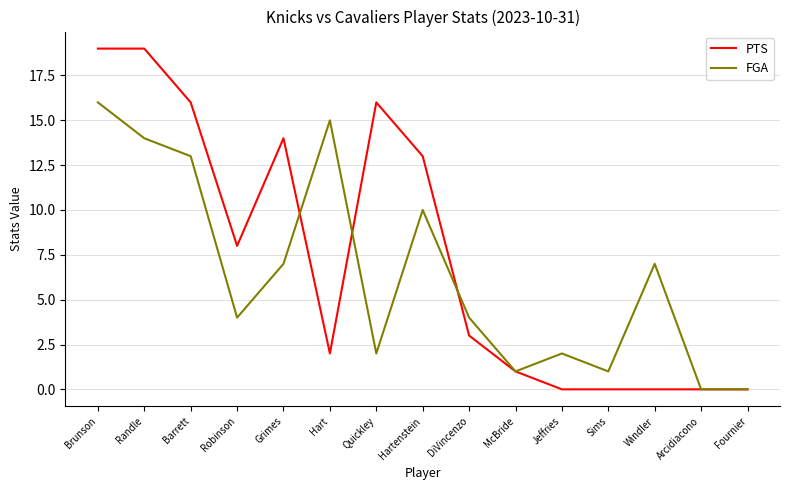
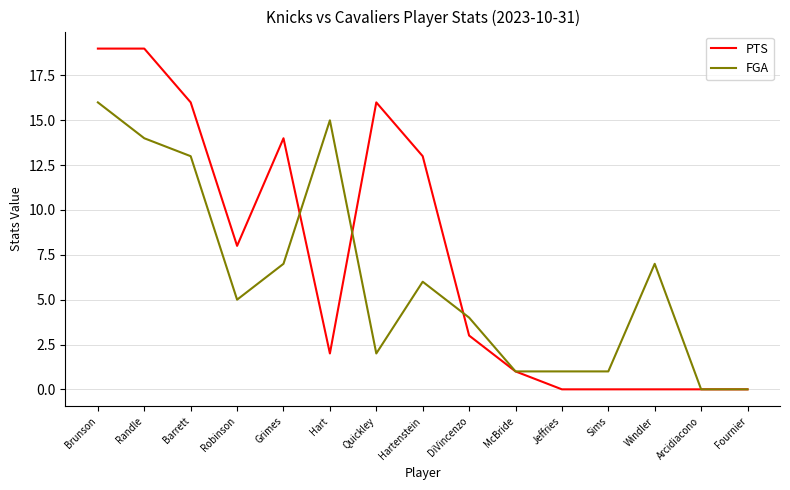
  {
    "PTS": {
      "Brunson": 19,
      "Randle": 19,
      "Barrett": 16,
      "Robinson": 8,
      "Grimes": 14,
      "Hart": 2,
      "Quickley": 16,
      "Hartenstein": 13,
      "DiVincenzo": 3,
      "Jeffries": 0,
      "Sims": 0,
      "Windler": 0
    },
    "FGA": {
      "Brunson": 16,
      "Randle": 14,
      "Barrett": 13,
-     "Robinson": 4,
+     "Robinson": 5,
      "Grimes": 7,
      "Hart": 15,
      "Quickley": 2,
-     "Hartenstein": 10,
+     "Hartenstein": 6,
      "DiVincenzo": 4,
-     "Jeffries": 2,
+     "Jeffries": 1,
      "Sims": 1,
      "Windler": 7
    }
  }
